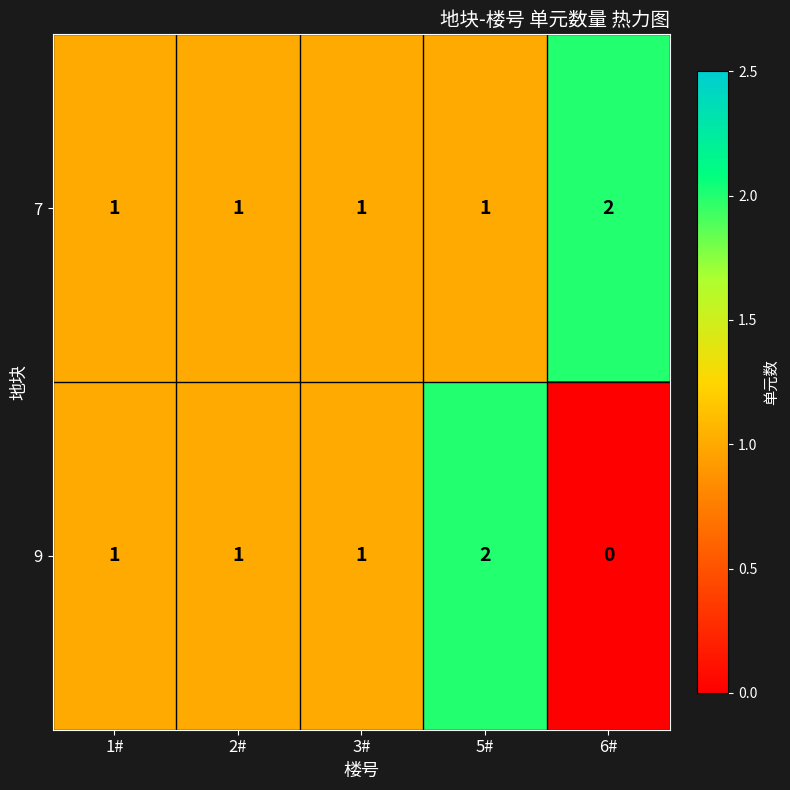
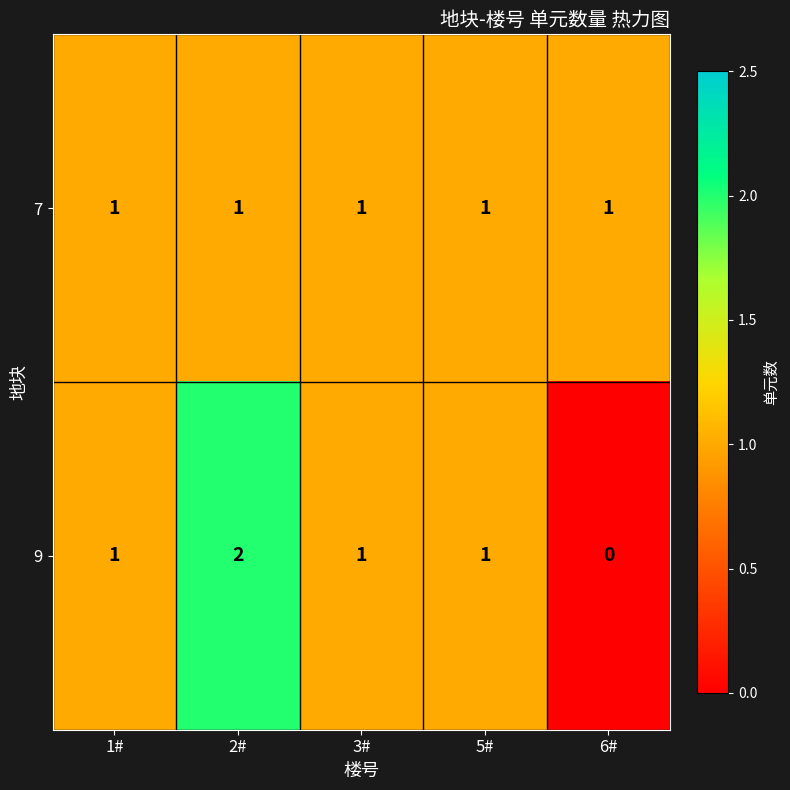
  {
    "7": {
      "1#": 1,
      "2#": 1,
      "3#": 1,
      "5#": 1,
-     "6#": 2
+     "6#": 1
    },
    "9": {
      "1#": 1,
-     "2#": 1,
+     "2#": 2,
      "3#": 1,
-     "5#": 2,
+     "5#": 1,
      "6#": 0
    }
  }
